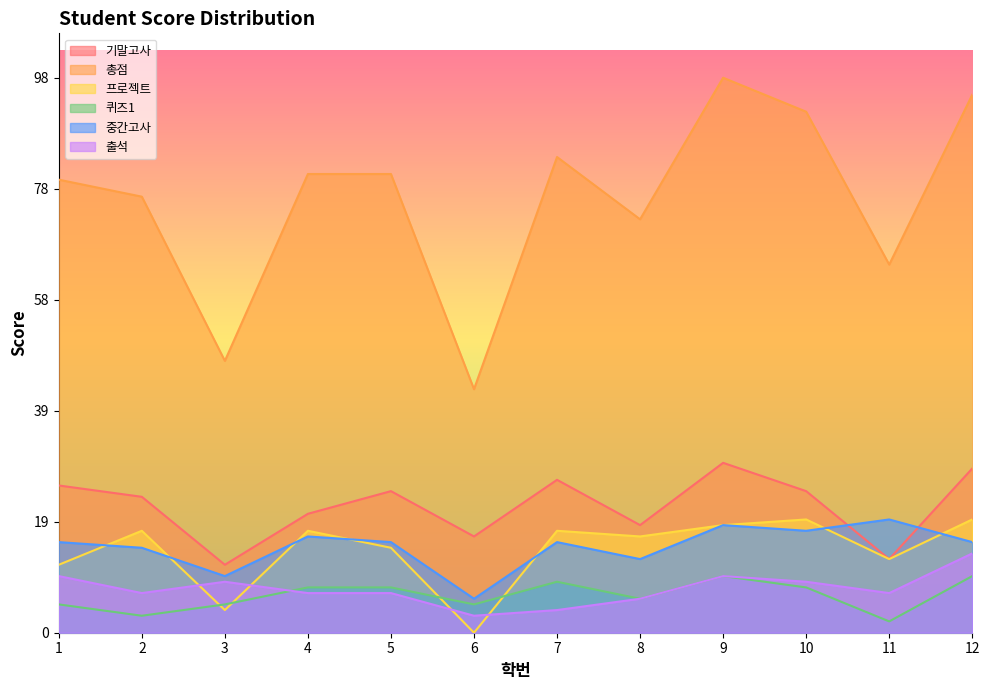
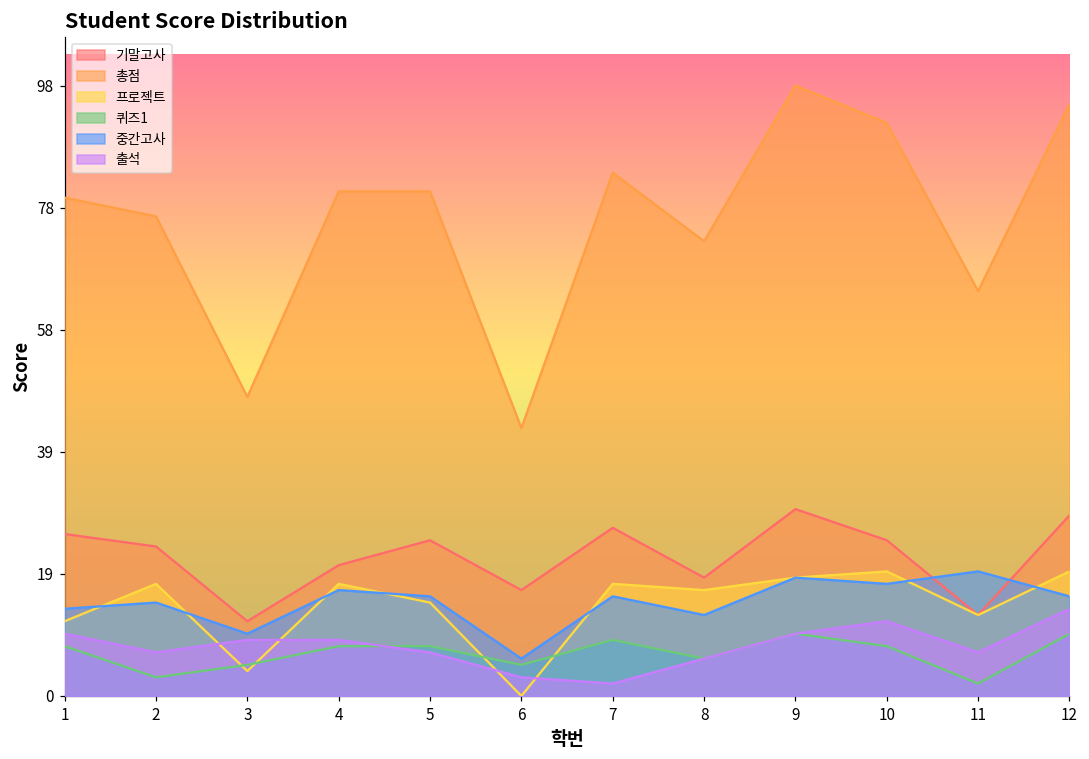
  {
    "퀴즈1": {
-     "1": 5,
+     "1": 8,
      "2": 3,
      "3": 5,
      "4": 8,
      "5": 8,
      "6": 5,
      "7": 9,
      "10": 8,
      "11": 2,
      "12": 10
    },
    "중간고사": {
-     "1": 16,
+     "1": 14,
      "2": 15,
      "3": 10,
      "4": 17,
      "5": 16,
      "6": 6,
      "7": 16,
      "8": 13,
      "10": 18,
      "11": 20,
      "12": 16
    },
    "출석": {
      "1": 10,
      "2": 7,
      "3": 9,
-     "4": 7,
+     "4": 9,
      "5": 7,
      "6": 3,
-     "7": 4,
-     "10": 9,
+     "7": 2,
+     "10": 12,
      "11": 7,
      "12": 14
    }
  }
